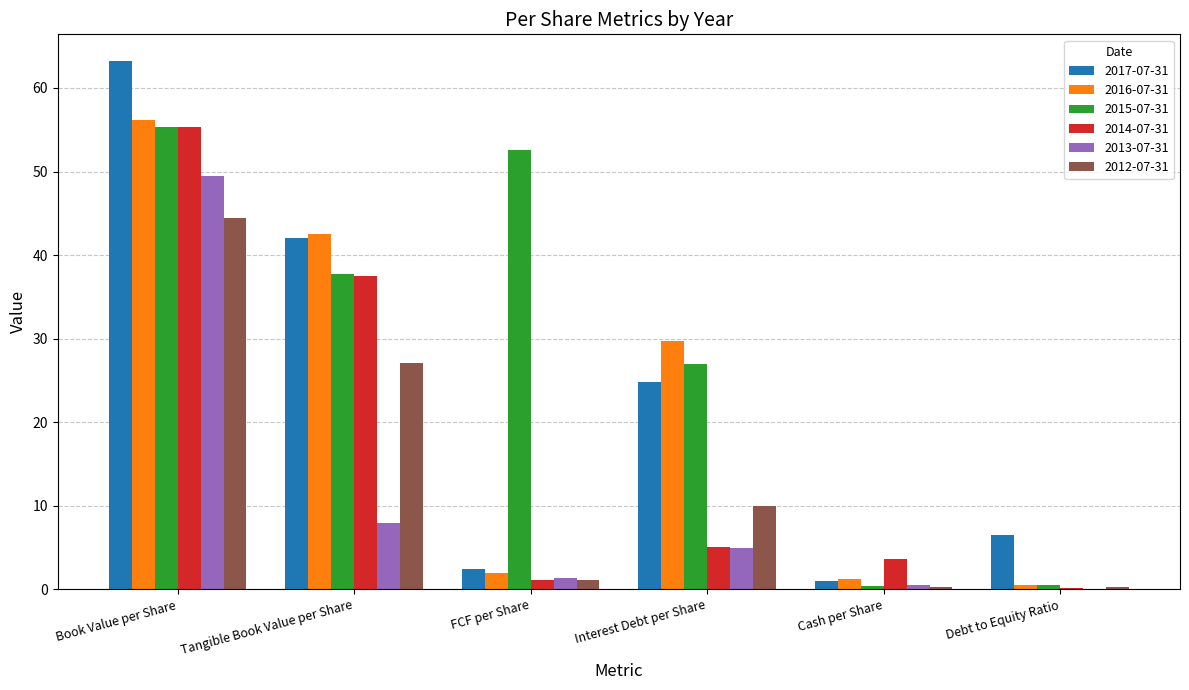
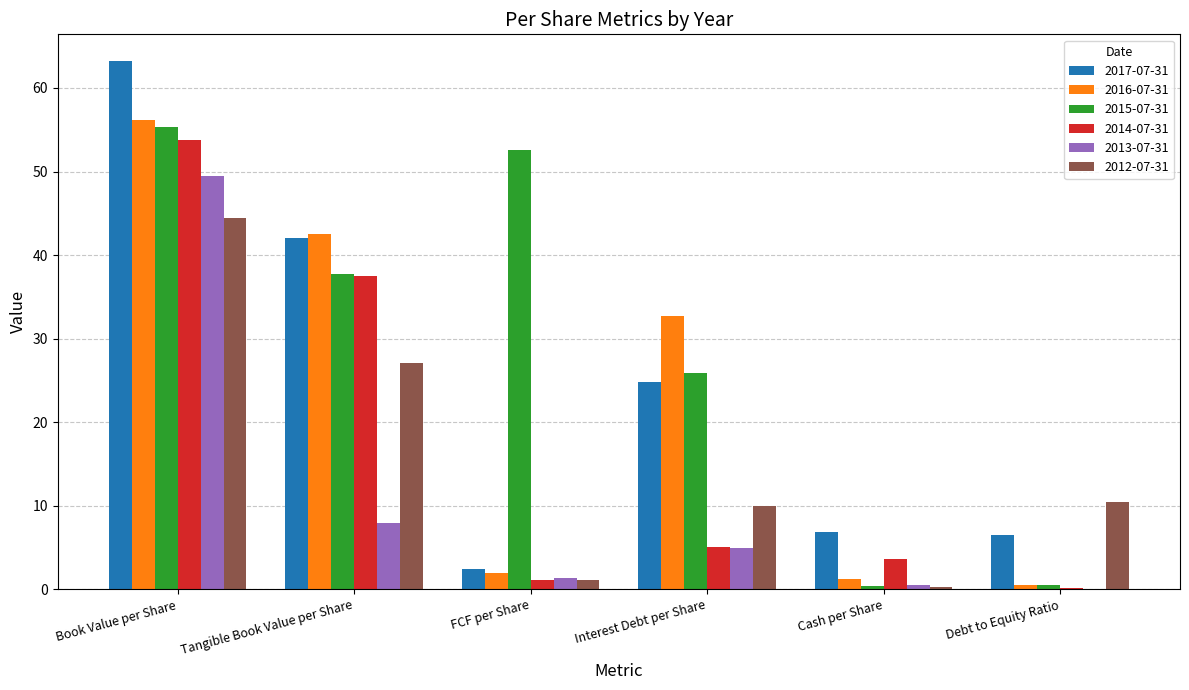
  {
    "2017-07-31": {
      "Book Value per Share": 63,
      "Tangible Book Value per Share": 42,
      "FCF per Share": 2,
      "Interest Debt per Share": 25,
-     "Cash per Share": 1,
+     "Cash per Share": 7,
      "Debt to Equity Ratio": 7
    },
    "2016-07-31": {
      "Book Value per Share": 56,
      "Tangible Book Value per Share": 43,
      "FCF per Share": 2,
-     "Interest Debt per Share": 30,
+     "Interest Debt per Share": 33,
      "Cash per Share": 1,
      "Debt to Equity Ratio": 1
    },
    "2015-07-31": {
      "Book Value per Share": 55,
      "Tangible Book Value per Share": 38,
      "FCF per Share": 53,
-     "Interest Debt per Share": 27,
+     "Interest Debt per Share": 26,
      "Cash per Share": 0,
      "Debt to Equity Ratio": 0
    },
    "2014-07-31": {
-     "Book Value per Share": 55,
+     "Book Value per Share": 54,
      "Tangible Book Value per Share": 37,
      "FCF per Share": 1,
      "Interest Debt per Share": 5,
      "Cash per Share": 4
    },
    "2013-07-31": {
      "Book Value per Share": 50,
      "Tangible Book Value per Share": 8,
      "FCF per Share": 1,
      "Interest Debt per Share": 5,
      "Cash per Share": 1
    },
    "2012-07-31": {
      "Book Value per Share": 44,
      "Tangible Book Value per Share": 27,
      "FCF per Share": 1,
      "Interest Debt per Share": 10,
-     "Debt to Equity Ratio": 0
+     "Debt to Equity Ratio": 11
    }
  }
